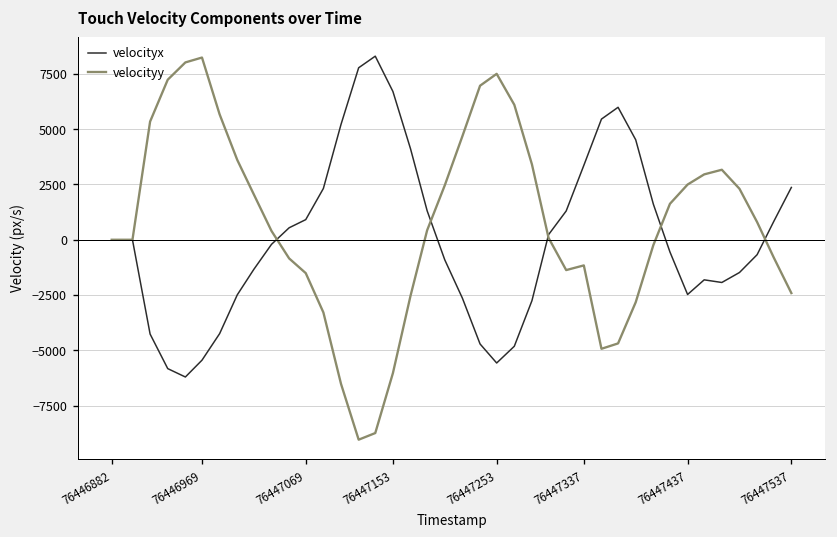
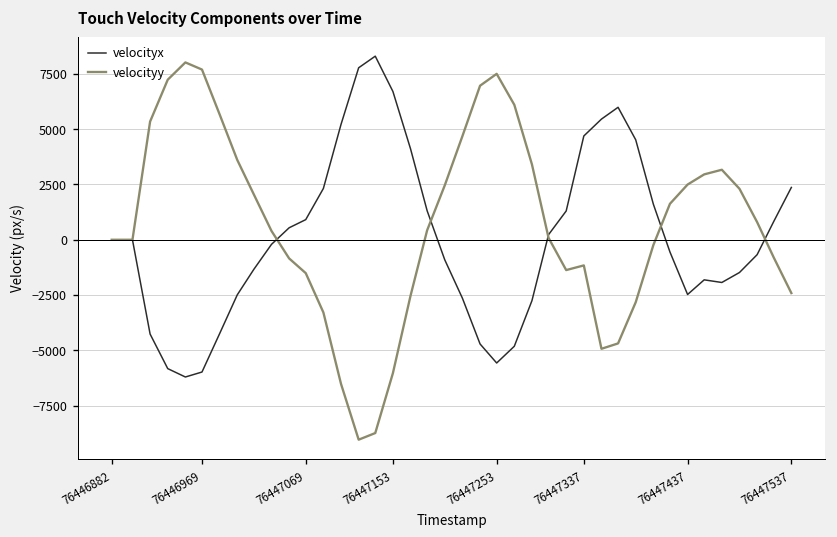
  {
    "velocityx": {
-     "76446969": -5400,
+     "76446969": -6000,
      "76447069": 900,
      "76447153": 6700,
      "76447253": -5600,
-     "76447337": 3400,
+     "76447337": 4700,
      "76447437": -2500,
      "76447537": 2400
    },
    "velocityy": {
-     "76446969": 8200,
+     "76446969": 7700,
      "76447069": -1500,
      "76447153": -6000,
      "76447253": 7500,
      "76447337": -1200,
      "76447437": 2500,
      "76447537": -2400
    }
  }
